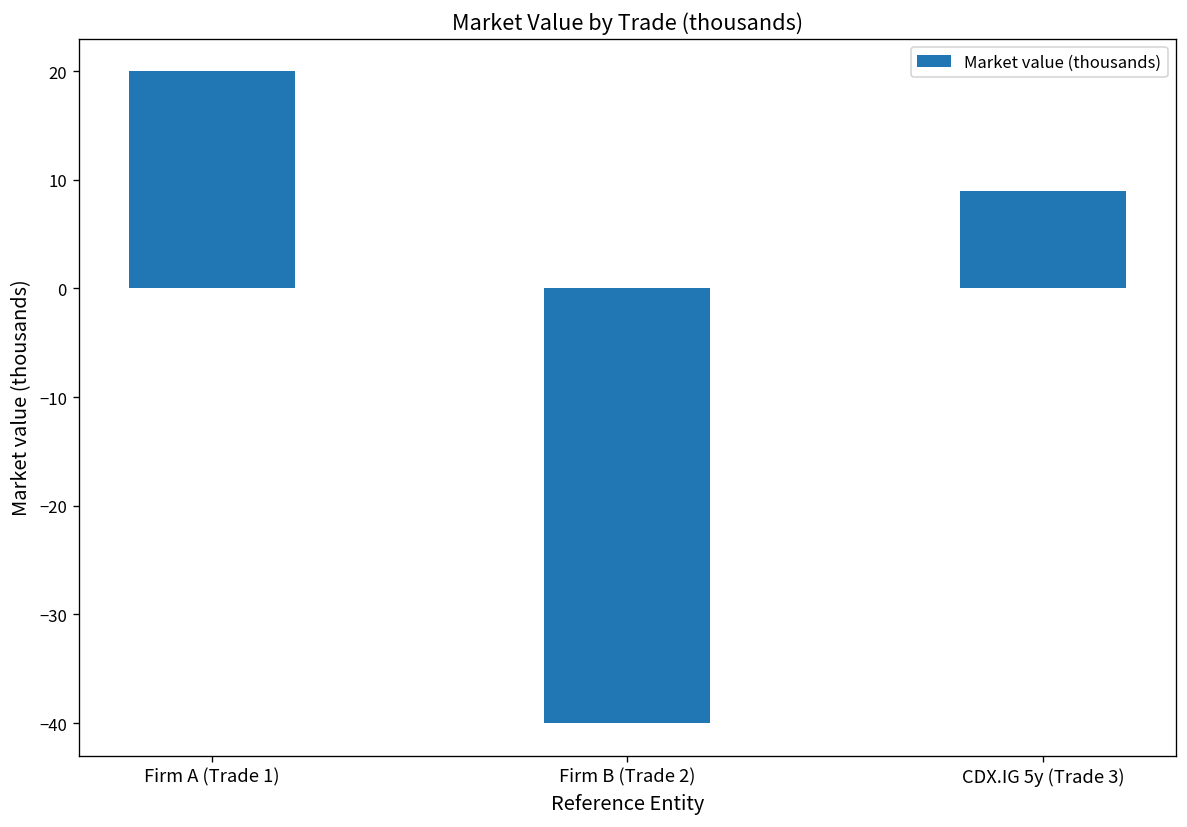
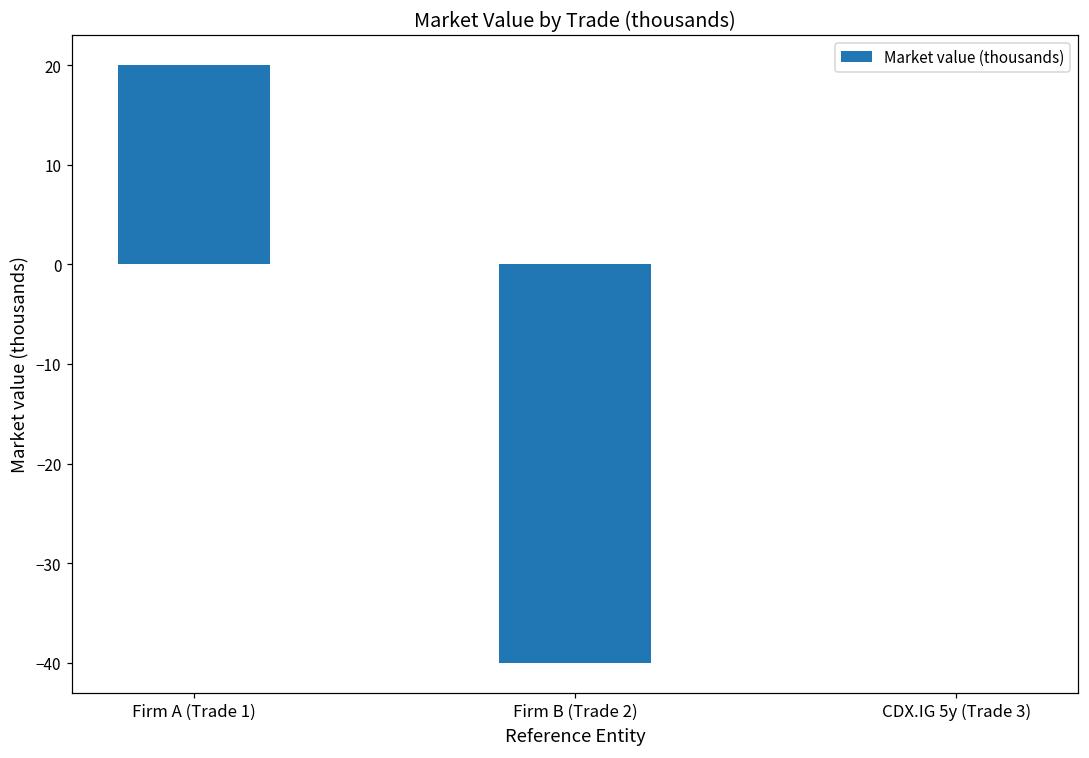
  {
    "Firm A (Trade 1)": 20,
    "Firm B (Trade 2)": -40,
-   "CDX.IG 5y (Trade 3)": 9
+   "CDX.IG 5y (Trade 3)": 0
  }
